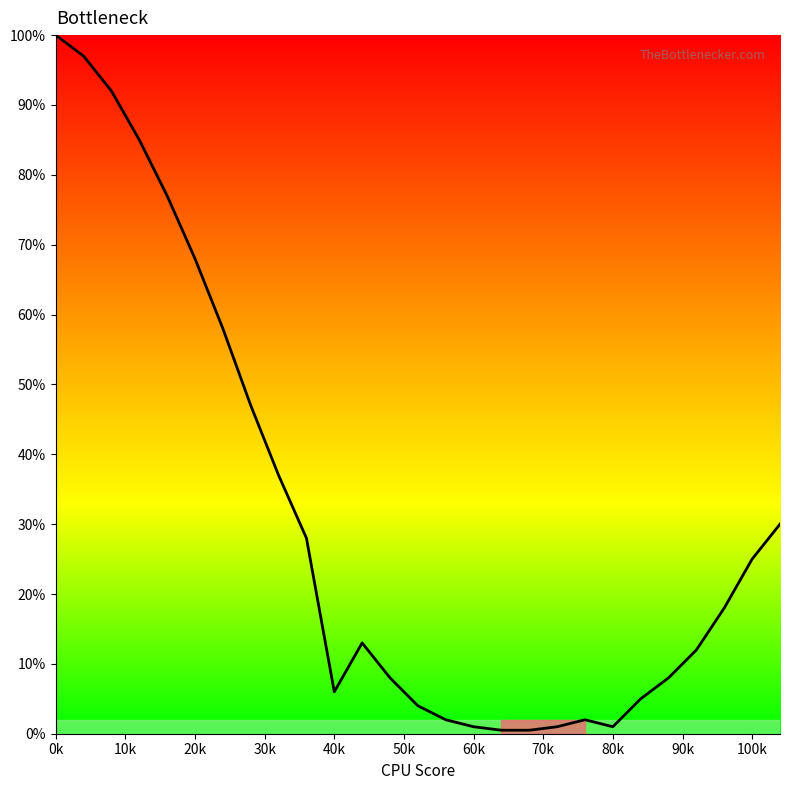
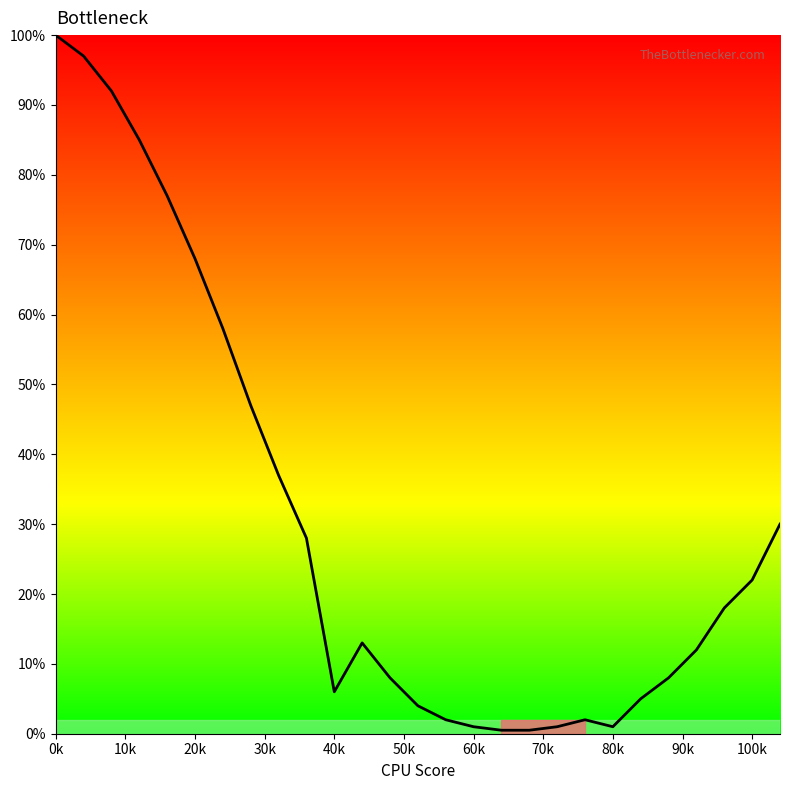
  {
    "0k": "100%",
    "20k": "68%",
    "40k": "6%",
-   "100k": "25%"
+   "100k": "22%"
  }
